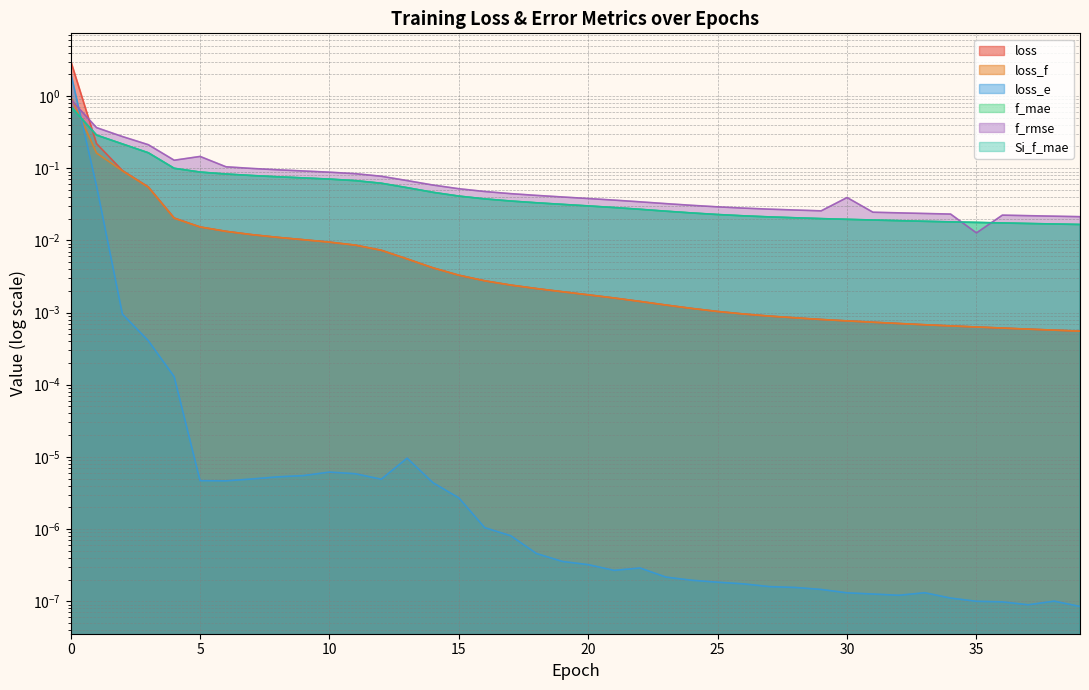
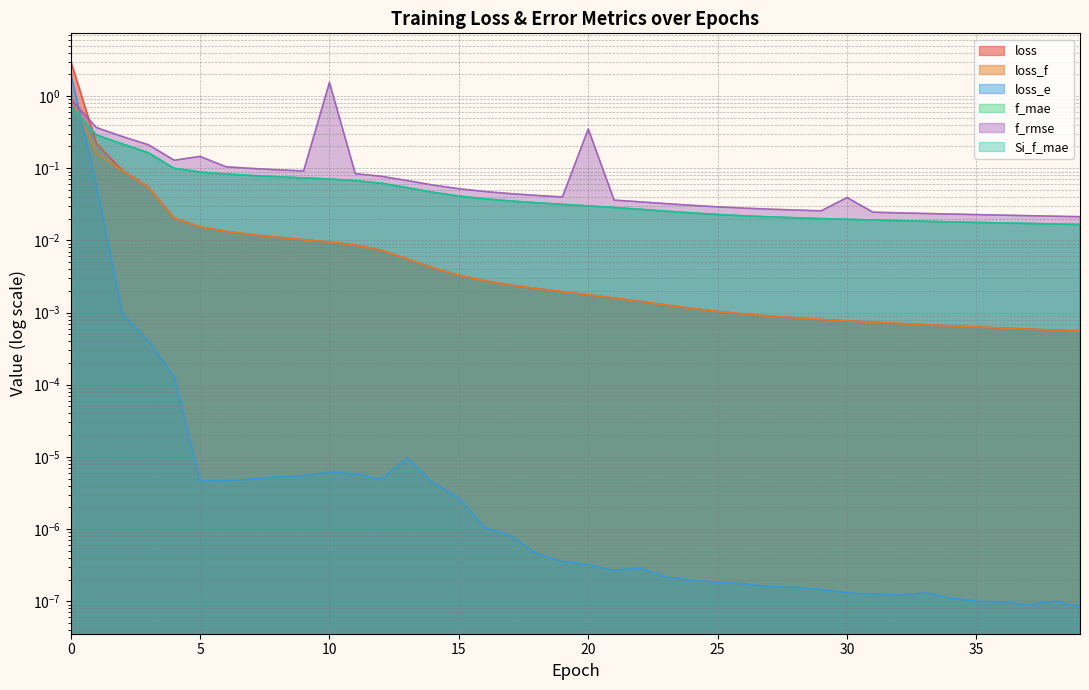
  {
    "f_rmse": {
      "0": 0.9,
      "5": 0.15,
-     "10": 0.09,
+     "10": 1.5,
      "15": 0.05,
-     "20": 0.04,
+     "20": 0.3,
      "25": 0.029,
      "30": 0.04,
-     "35": 0.013
+     "35": 0.023
    }
  }
